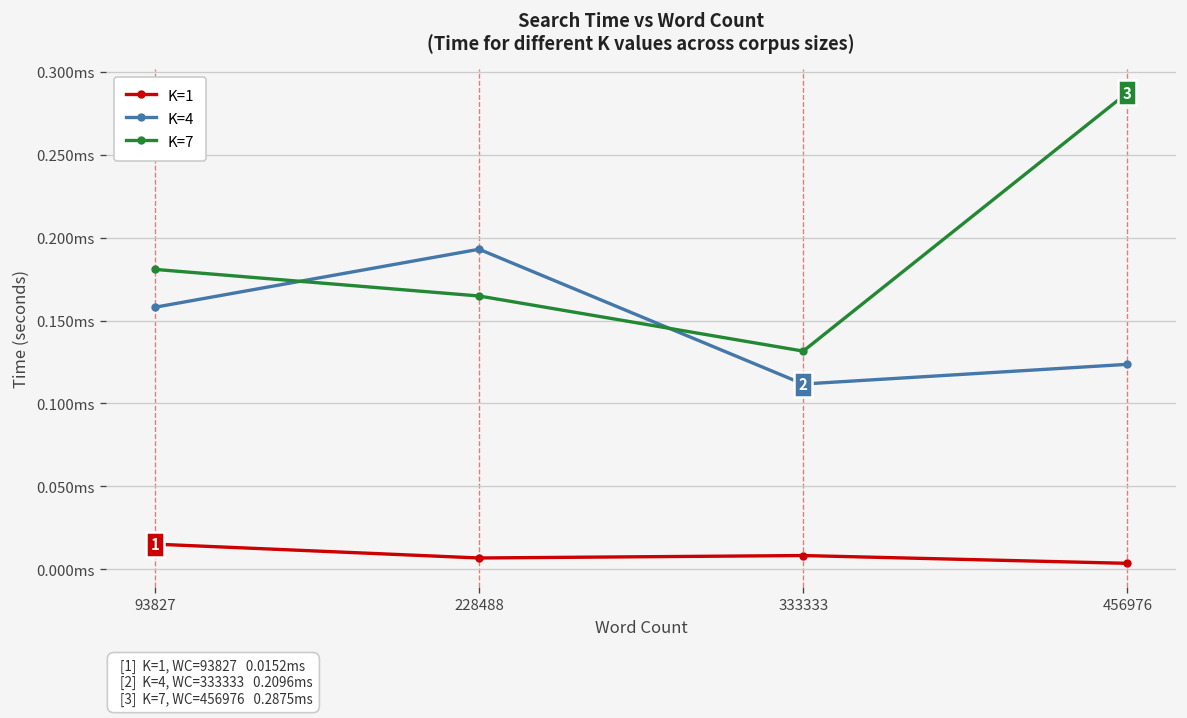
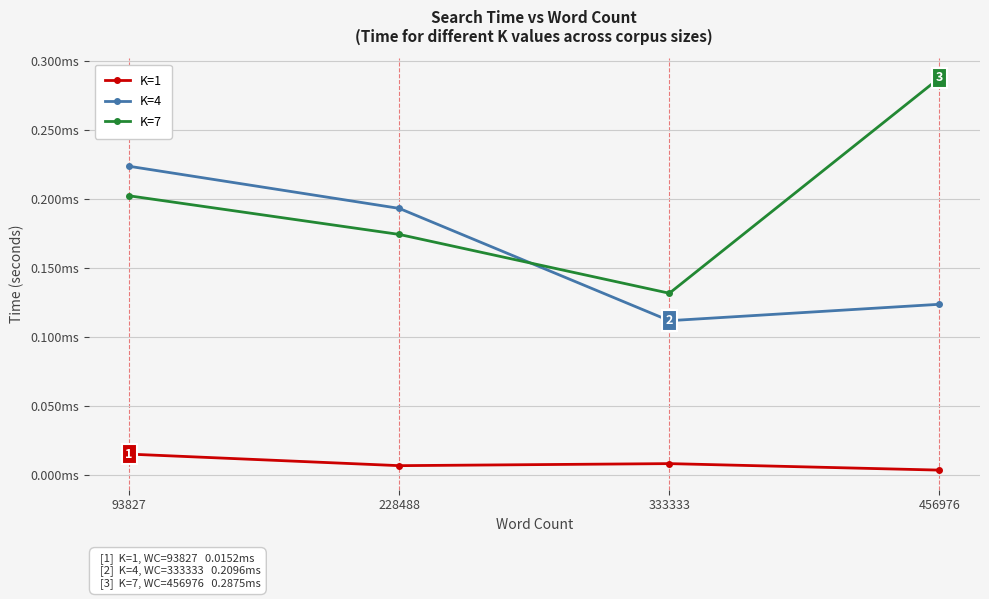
  {
    "K=1": {
      "228488": "0.007ms",
      "333333": "0.008ms",
      "456976": "0.004ms"
    },
    "K=4": {
-     "93827": "0.158ms",
+     "93827": "0.224ms",
      "228488": "0.193ms",
      "456976": "0.124ms"
    },
    "K=7": {
-     "93827": "0.181ms",
-     "228488": "0.165ms",
+     "93827": "0.202ms",
+     "228488": "0.174ms",
      "333333": "0.132ms"
    }
  }
